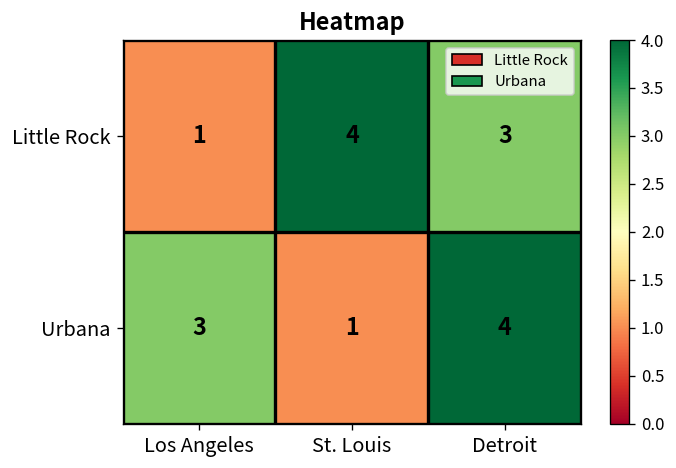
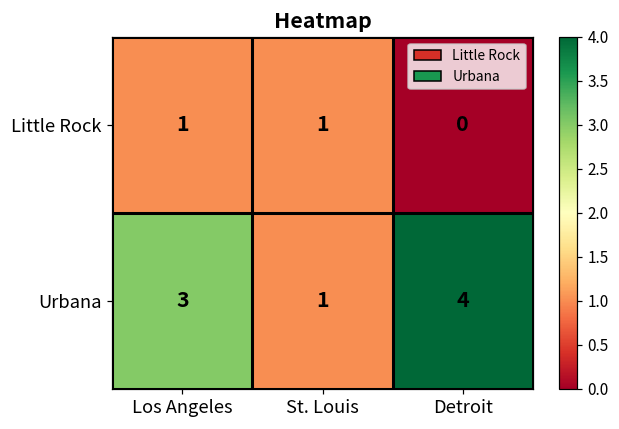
  {
    "Little Rock": {
      "Los Angeles": 1,
-     "St. Louis": 4,
-     "Detroit": 3
+     "St. Louis": 1,
+     "Detroit": 0
    },
    "Urbana": {
      "Los Angeles": 3,
      "St. Louis": 1,
      "Detroit": 4
    }
  }
